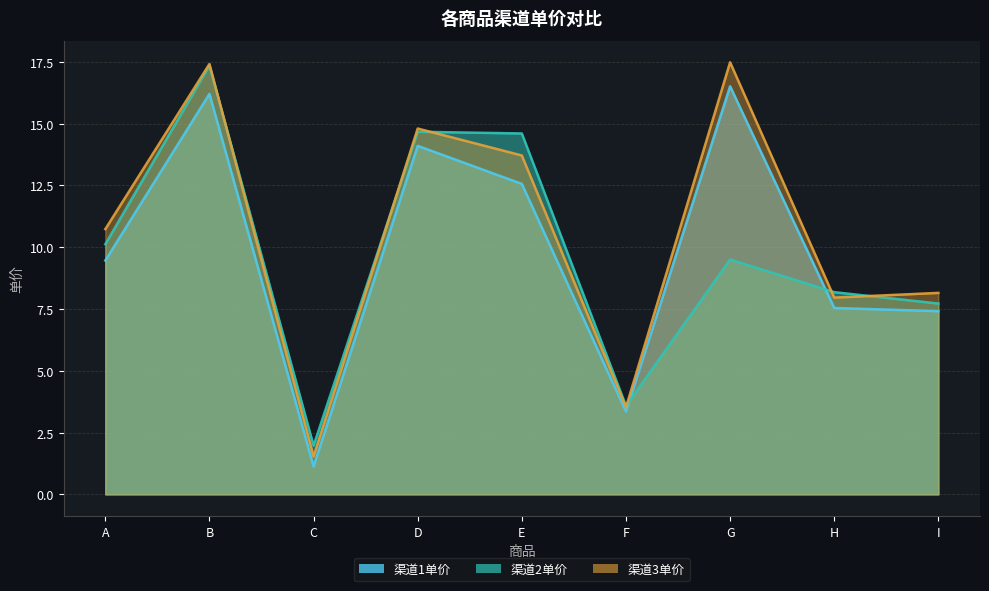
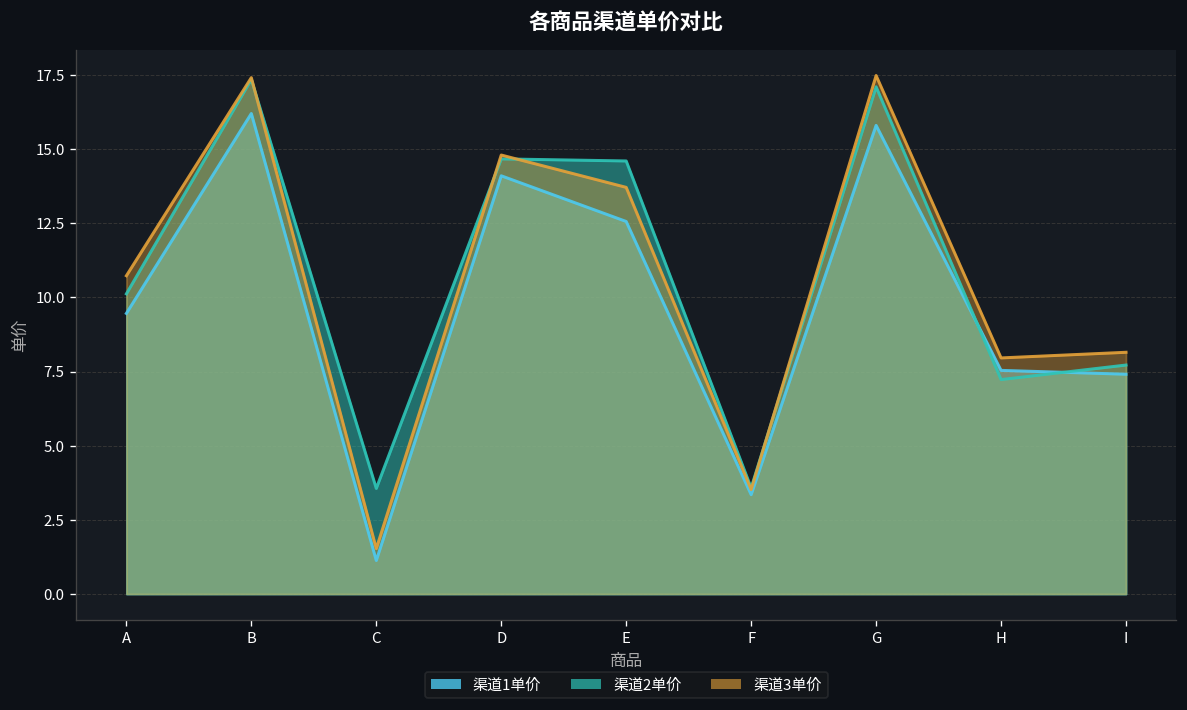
  {
    "渠道1单价": {
      "A": 9.5,
      "B": 16.2,
      "C": 1.1,
      "D": 14.1,
      "E": 12.6,
      "F": 3.4,
-     "G": 16.5,
+     "G": 15.8,
      "H": 7.5,
      "I": 7.4
    },
    "渠道2单价": {
      "A": 10.1,
-     "C": 2.0,
+     "C": 3.6,
      "D": 14.7,
      "E": 14.6,
-     "G": 9.5,
-     "H": 8.2,
+     "G": 17.1,
+     "H": 7.2,
      "I": 7.7
    },
    "渠道3单价": {
      "A": 10.7,
      "C": 1.5,
      "D": 14.8,
      "E": 13.7,
      "G": 17.5,
      "H": 8.0,
      "I": 8.2
    }
  }
